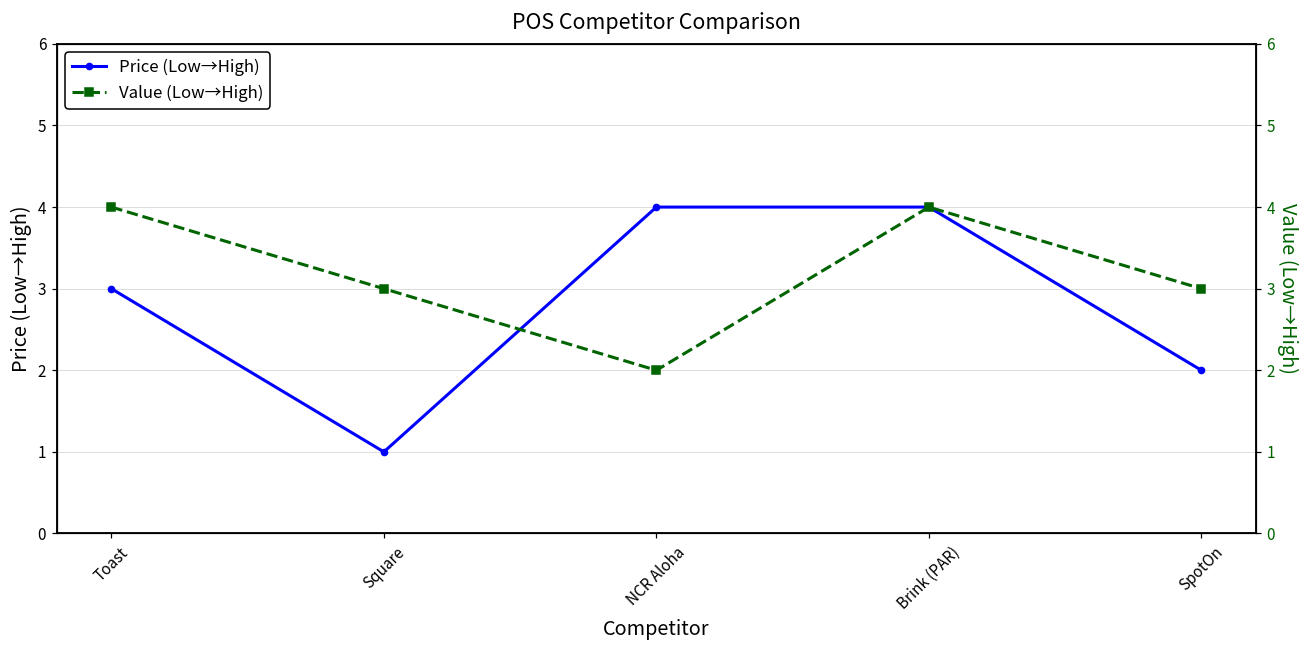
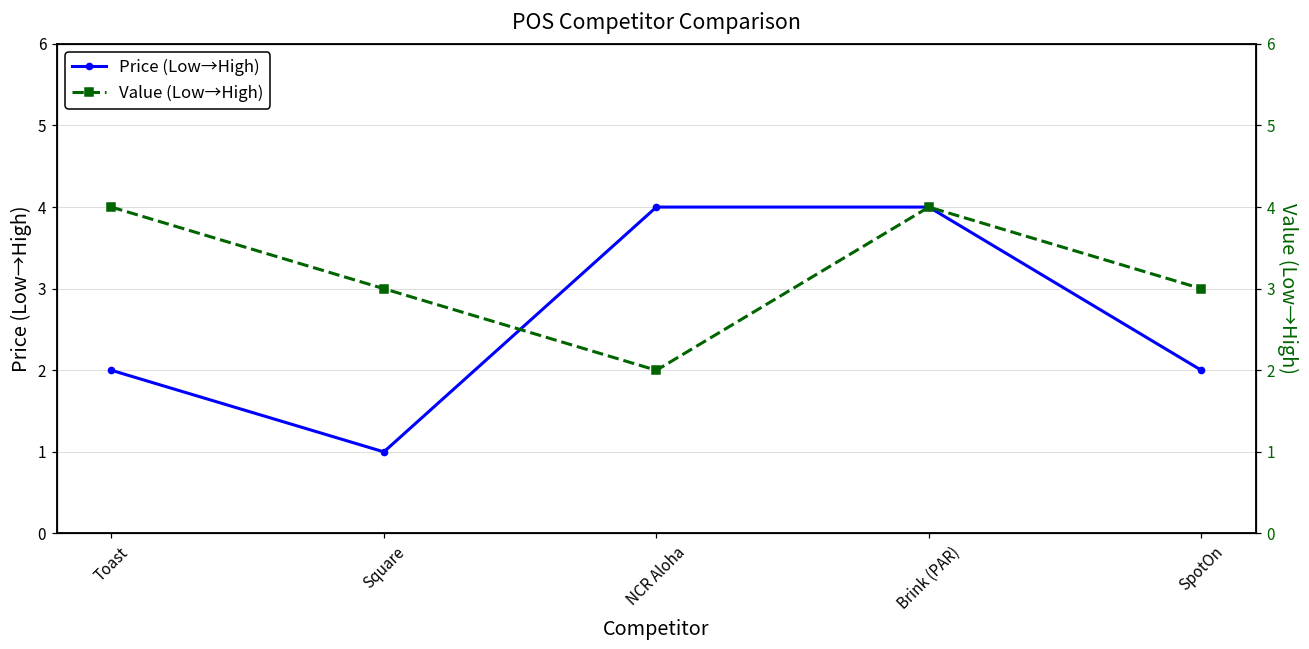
  {
    "Price (Low→High)": {
-     "Toast": 3,
+     "Toast": 2,
      "Square": 1,
      "NCR Aloha": 4,
      "Brink (PAR)": 4,
      "SpotOn": 2
    },
    "Value (Low→High)": {
      "Toast": 4.0,
      "Square": 3.0,
      "NCR Aloha": 2.0,
      "Brink (PAR)": 4.0,
      "SpotOn": 3.0
    }
  }
